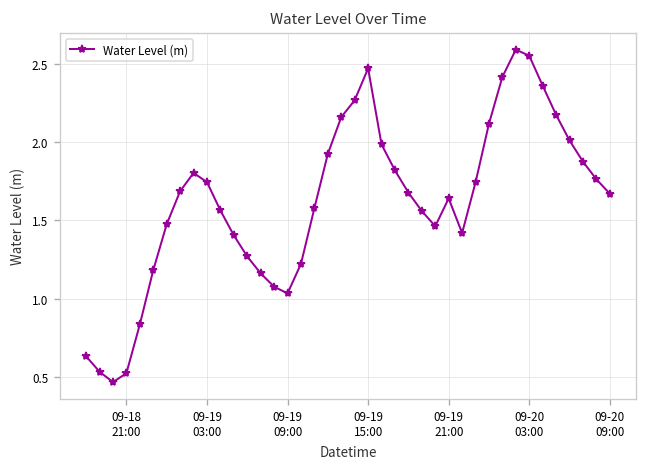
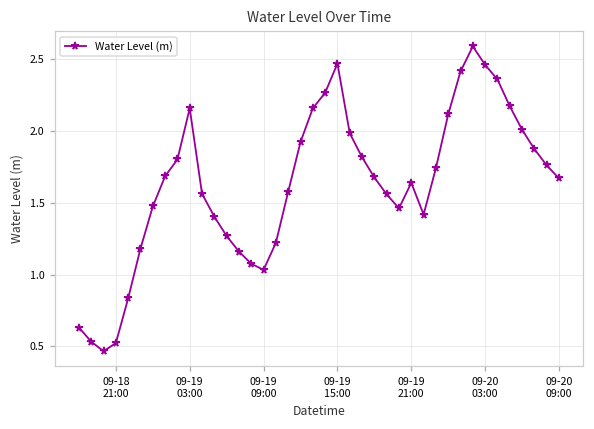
  {
    "09-18 21:00": 0.52,
-   "09-19 03:00": 1.74,
+   "09-19 03:00": 2.16,
    "09-19 09:00": 1.03,
    "09-19 15:00": 2.47,
    "09-19 21:00": 1.64,
-   "09-20 03:00": 2.55,
+   "09-20 03:00": 2.46,
    "09-20 09:00": 1.67
  }
